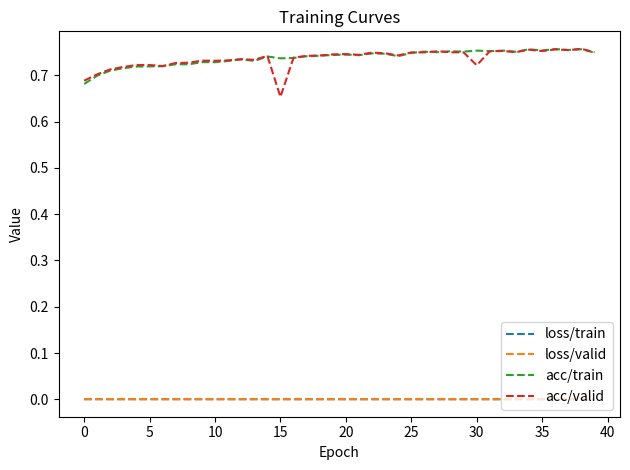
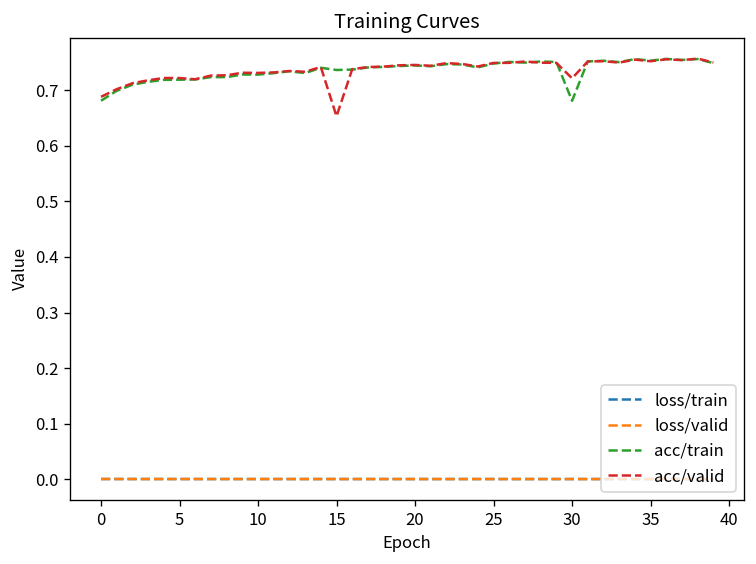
  {
    "loss/valid": {
      "0": 0.00,
      "5": 0.00,
      "10": 0.00,
      "15": 0.00,
      "20": 0.00,
      "25": 0.00,
      "30": 0.00
    },
    "acc/train": {
      "0": 0.68,
      "15": 0.74,
-     "30": 0.75
+     "30": 0.68
    },
    "acc/valid": {
      "0": 0.69,
      "15": 0.65,
      "30": 0.72
    }
  }
